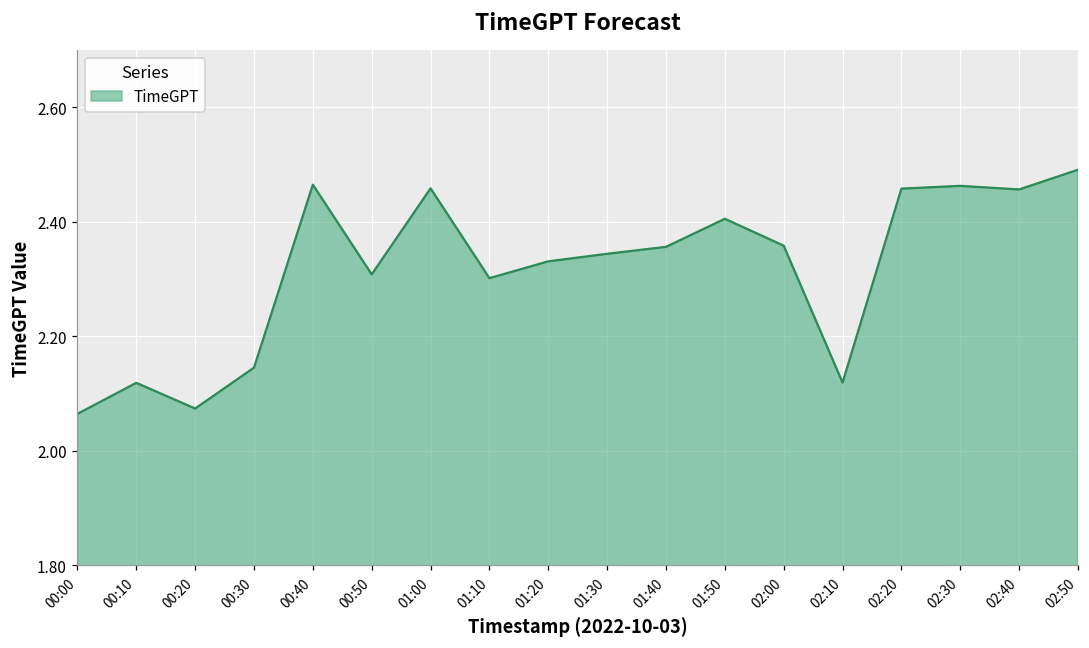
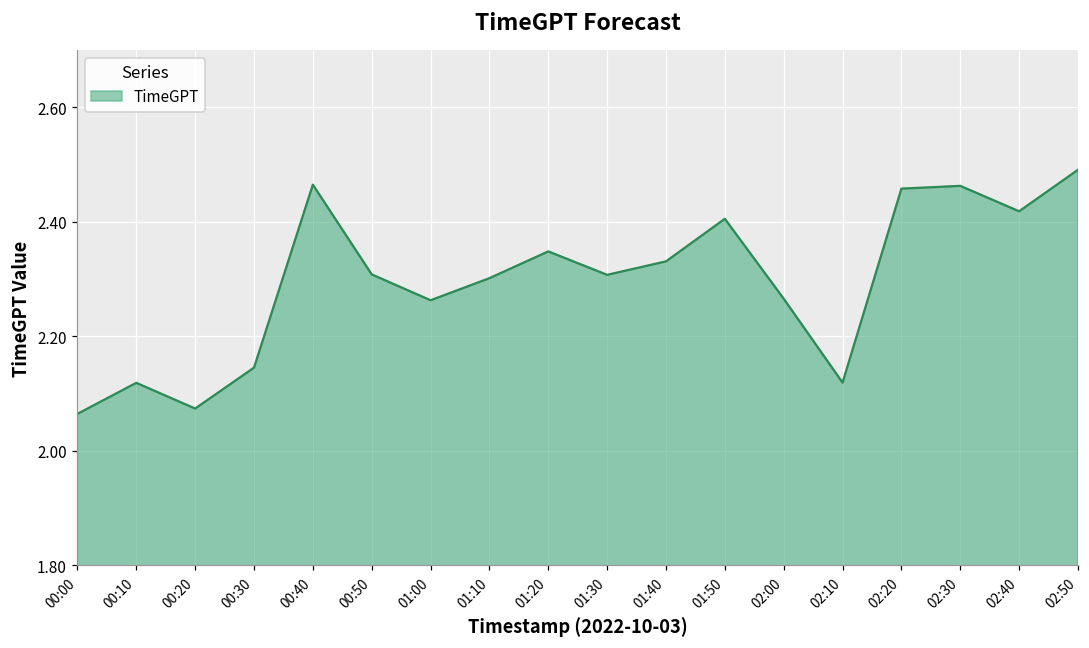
  {
    "00:00": 2.06,
    "00:10": 2.12,
    "00:20": 2.07,
    "00:30": 2.15,
    "00:40": 2.46,
    "00:50": 2.31,
-   "01:00": 2.46,
+   "01:00": 2.26,
    "01:10": 2.30,
-   "01:20": 2.33,
-   "01:30": 2.34,
-   "01:40": 2.36,
+   "01:20": 2.35,
+   "01:30": 2.31,
+   "01:40": 2.33,
    "01:50": 2.41,
-   "02:00": 2.36,
+   "02:00": 2.27,
    "02:10": 2.12,
    "02:20": 2.46,
    "02:30": 2.46,
-   "02:40": 2.46,
+   "02:40": 2.42,
    "02:50": 2.49
  }
